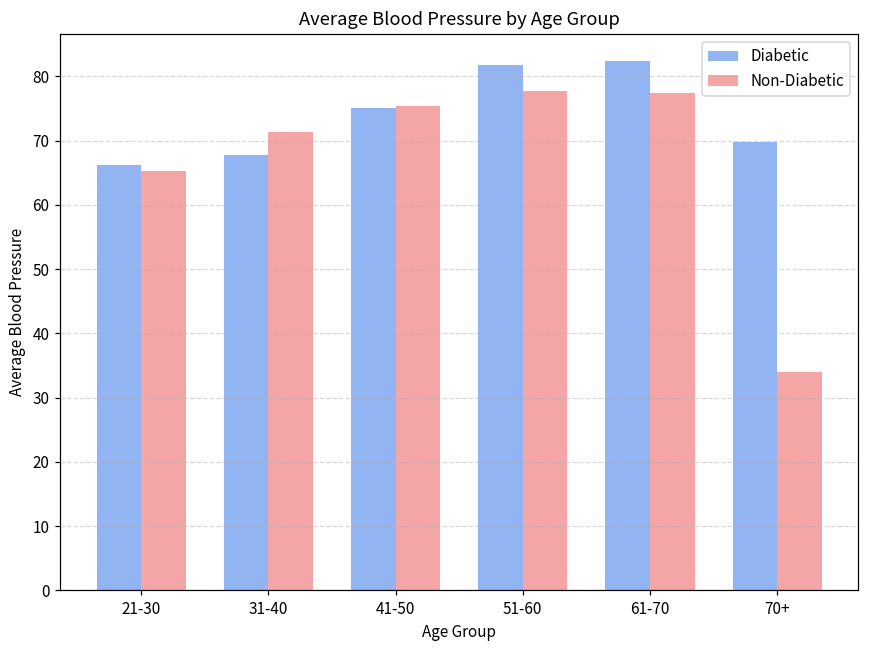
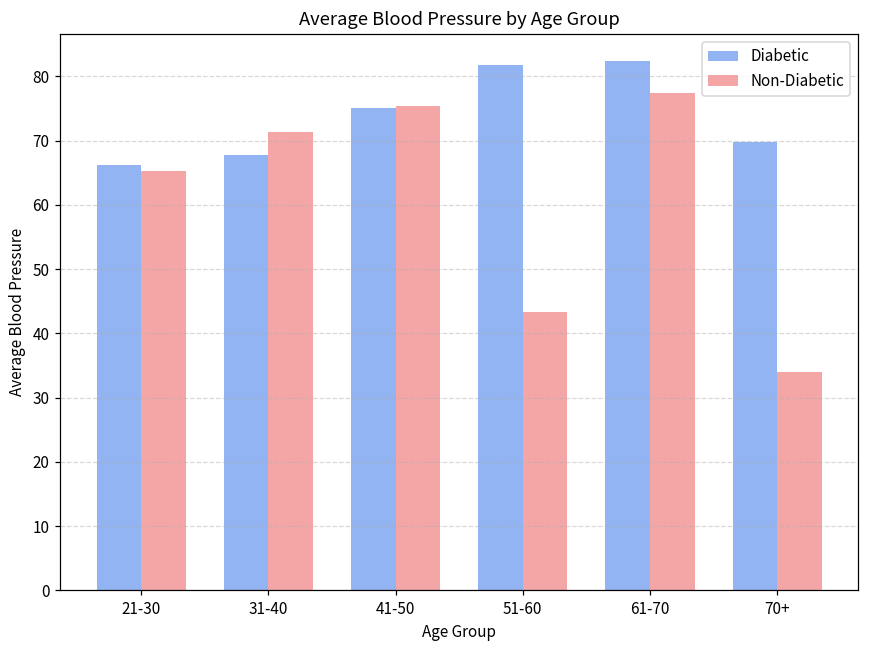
  {
    "Diabetic": {
      "21-30": 66,
      "31-40": 68,
      "41-50": 75,
      "51-60": 82,
      "61-70": 82,
      "70+": 70
    },
    "Non-Diabetic": {
      "21-30": 65,
      "31-40": 71,
      "41-50": 75,
-     "51-60": 78,
+     "51-60": 43,
      "61-70": 77,
      "70+": 34
    }
  }
